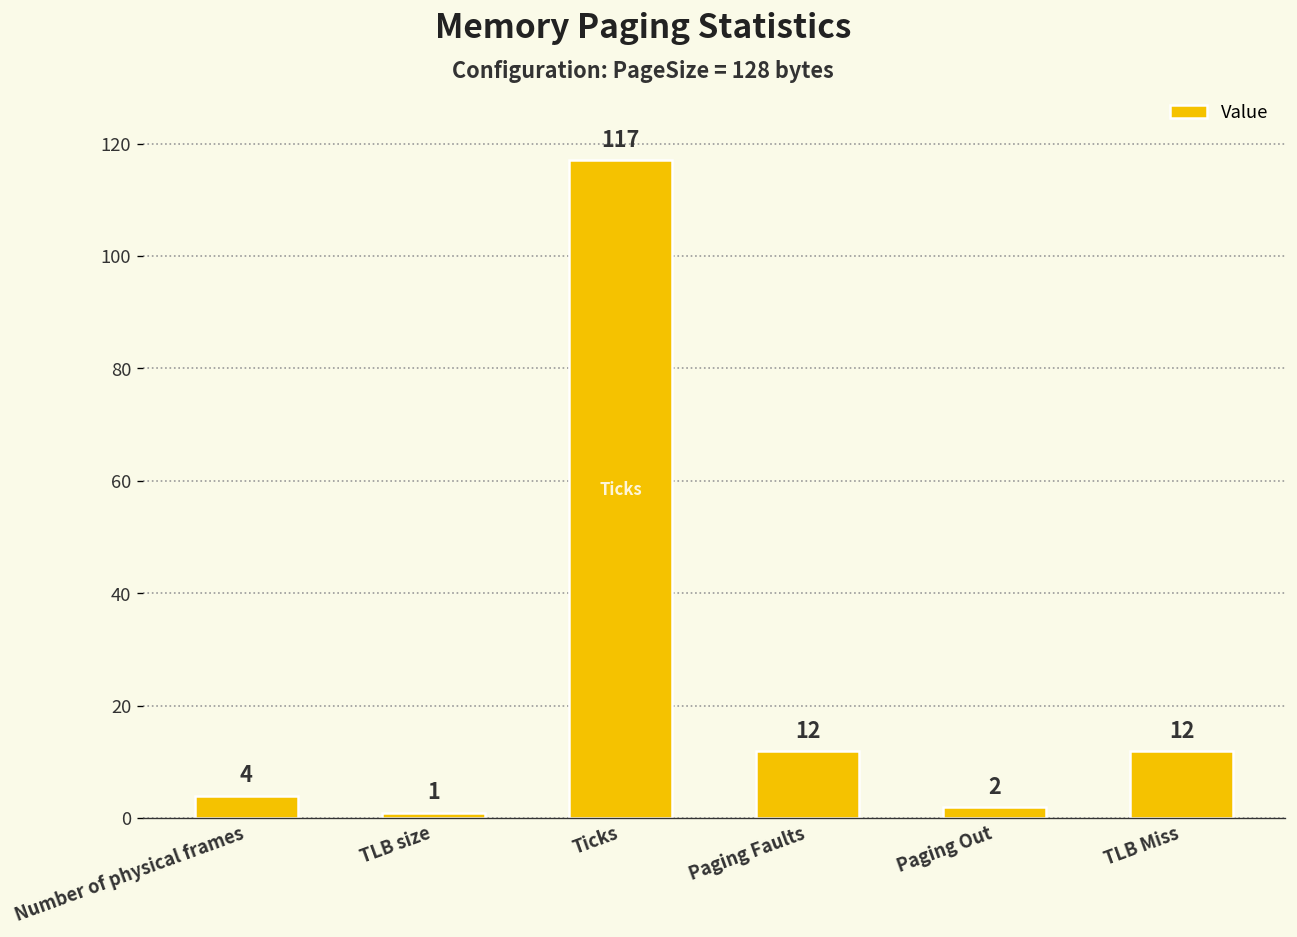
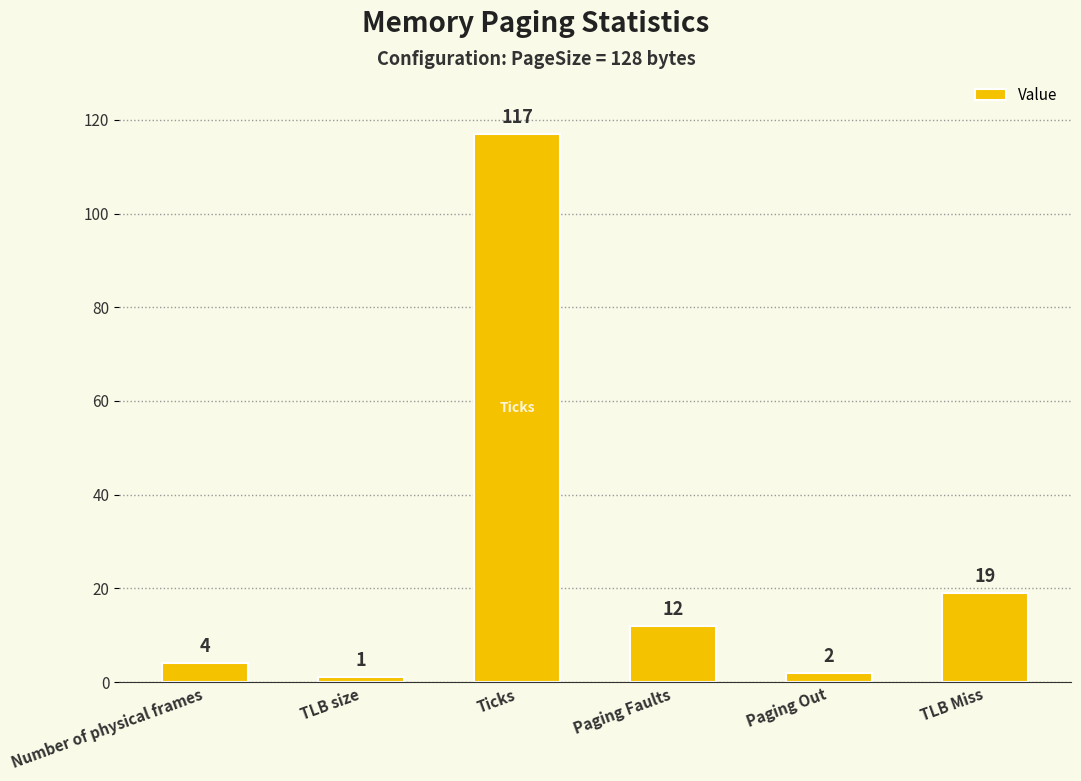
  {
    "Number of physical frames": 4,
    "TLB size": 1,
    "Ticks": 117,
    "Paging Faults": 12,
    "Paging Out": 2,
-   "TLB Miss": 12
+   "TLB Miss": 19
  }
